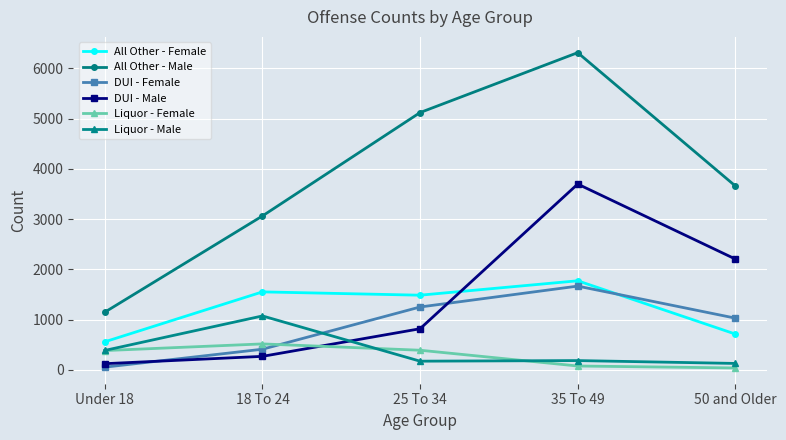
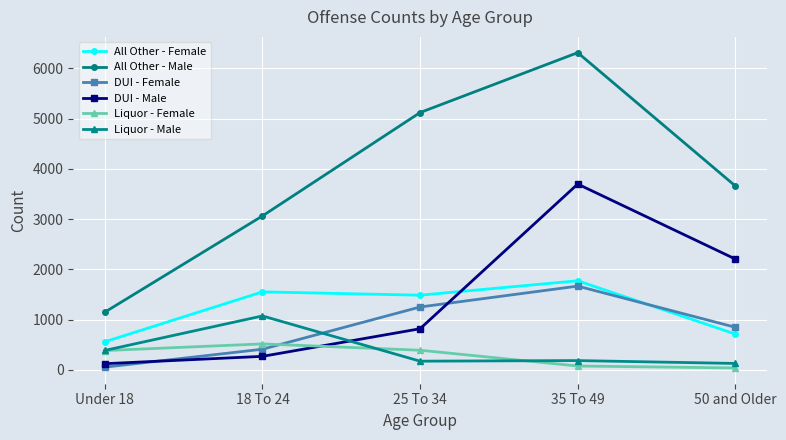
  {
    "All Other - Female": {
      "Under 18": 600,
      "18 To 24": 1600,
      "25 To 34": 1500,
      "35 To 49": 1800,
      "50 and Older": 700
    },
    "DUI - Female": {
      "Under 18": 100,
      "18 To 24": 400,
      "25 To 34": 1300,
      "35 To 49": 1700,
-     "50 and Older": 1000
+     "50 and Older": 800
    },
    "DUI - Male": {
      "Under 18": 100,
      "18 To 24": 300,
      "25 To 34": 800,
      "35 To 49": 3700,
      "50 and Older": 2200
    },
    "Liquor - Female": {
      "18 To 24": 500,
      "25 To 34": 400,
      "35 To 49": 100,
      "50 and Older": 0
    }
  }
